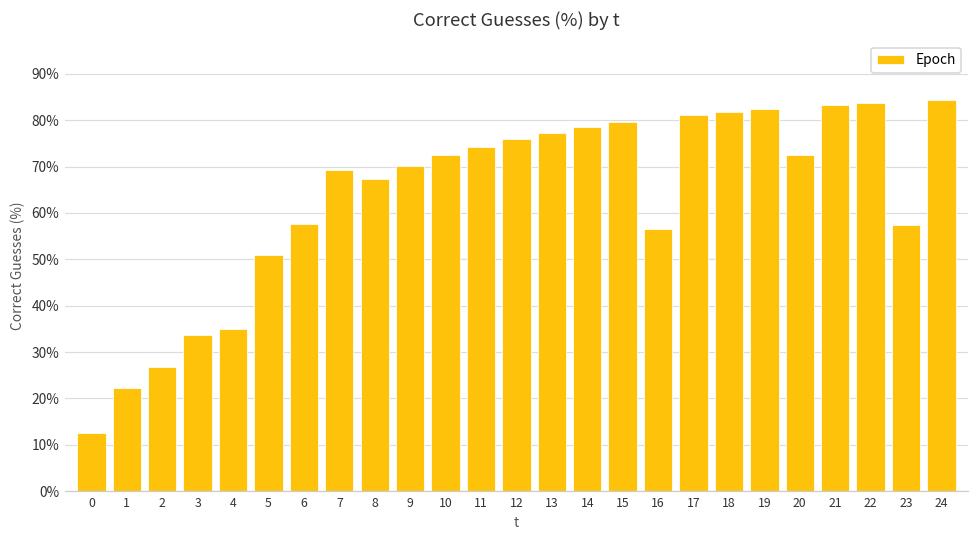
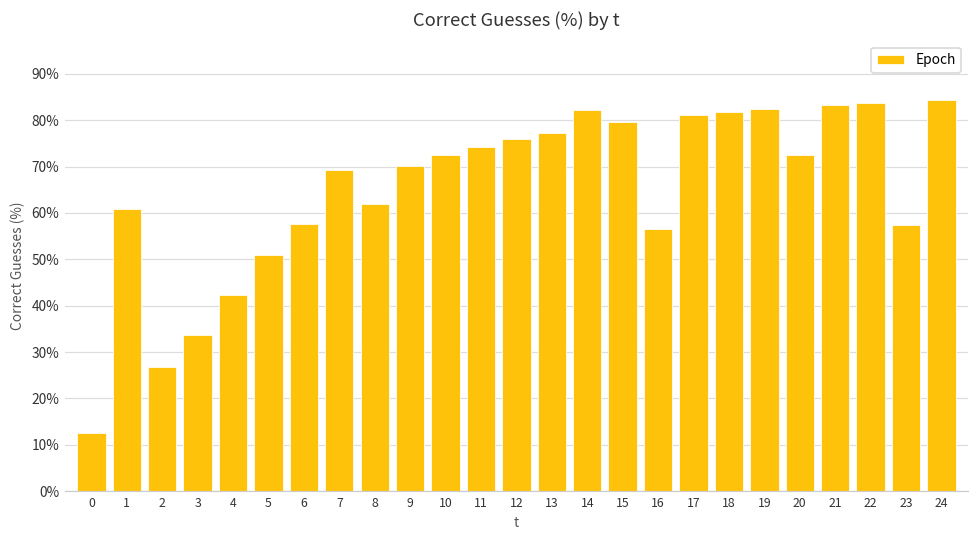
  {
    "0": "13%",
-   "1": "22%",
+   "1": "61%",
    "2": "27%",
    "3": "34%",
-   "4": "35%",
+   "4": "42%",
    "5": "51%",
    "6": "58%",
    "7": "69%",
-   "8": "67%",
+   "8": "62%",
    "9": "70%",
    "10": "73%",
    "11": "74%",
    "12": "76%",
    "13": "77%",
-   "14": "78%",
+   "14": "82%",
    "15": "80%",
    "16": "57%",
    "17": "81%",
    "18": "82%",
    "19": "82%",
    "20": "72%",
    "21": "83%",
    "22": "84%",
    "23": "57%",
    "24": "84%"
  }
